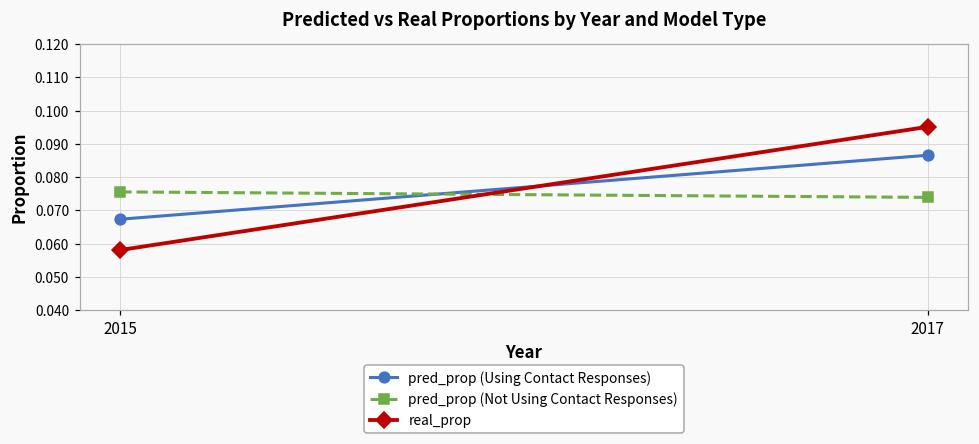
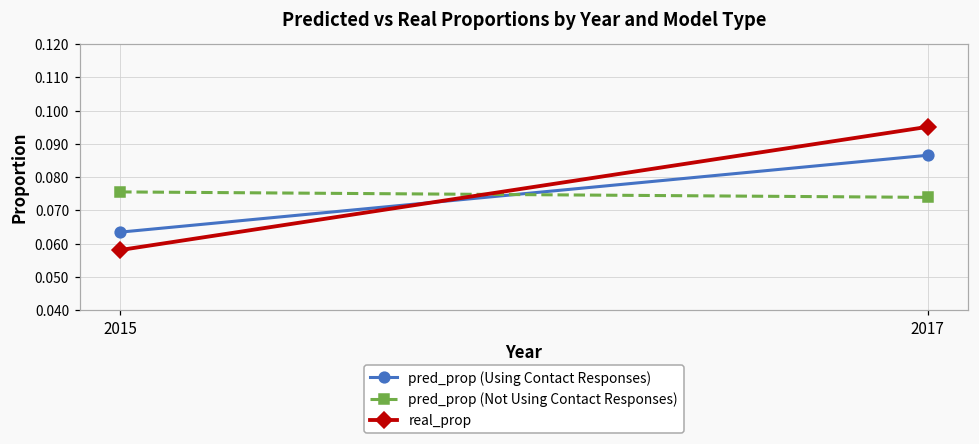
  {
    "pred_prop (Using Contact Responses)": {
-     "2015": 0.067,
+     "2015": 0.063,
      "2017": 0.087
    },
    "pred_prop (Not Using Contact Responses)": {
      "2015": 0.076,
      "2017": 0.074
    },
    "real_prop": {
      "2015": 0.058,
      "2017": 0.095
    }
  }
